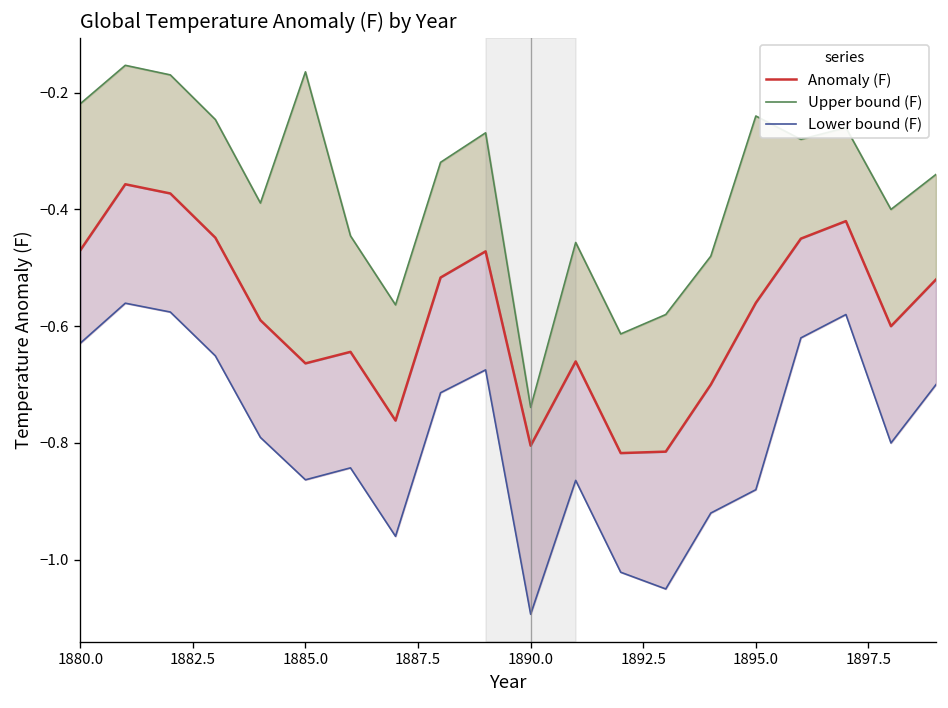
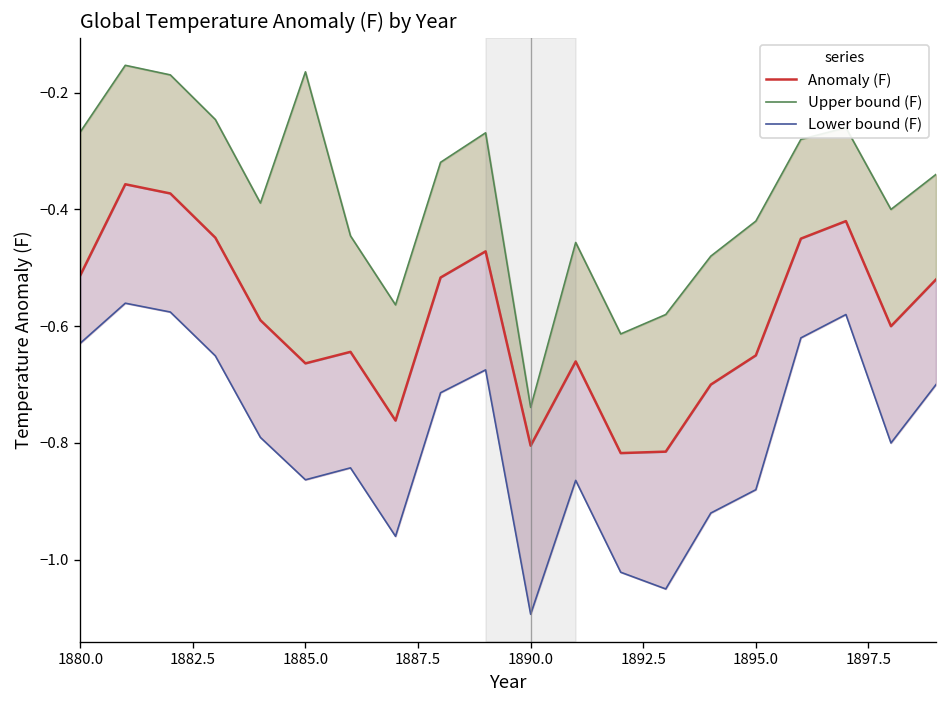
  {
    "Anomaly (F)": {
-     "1880.0": -0.47,
+     "1880.0": -0.51,
      "1885.0": -0.66,
      "1890.0": -0.80,
-     "1895.0": -0.56
+     "1895.0": -0.65
    },
    "Upper bound (F)": {
-     "1880.0": -0.22,
+     "1880.0": -0.27,
      "1885.0": -0.16,
      "1890.0": -0.74,
-     "1895.0": -0.24
+     "1895.0": -0.42
    },
    "Lower bound (F)": {
      "1880.0": -0.63,
      "1885.0": -0.86,
      "1890.0": -1.09,
      "1895.0": -0.88
    }
  }
